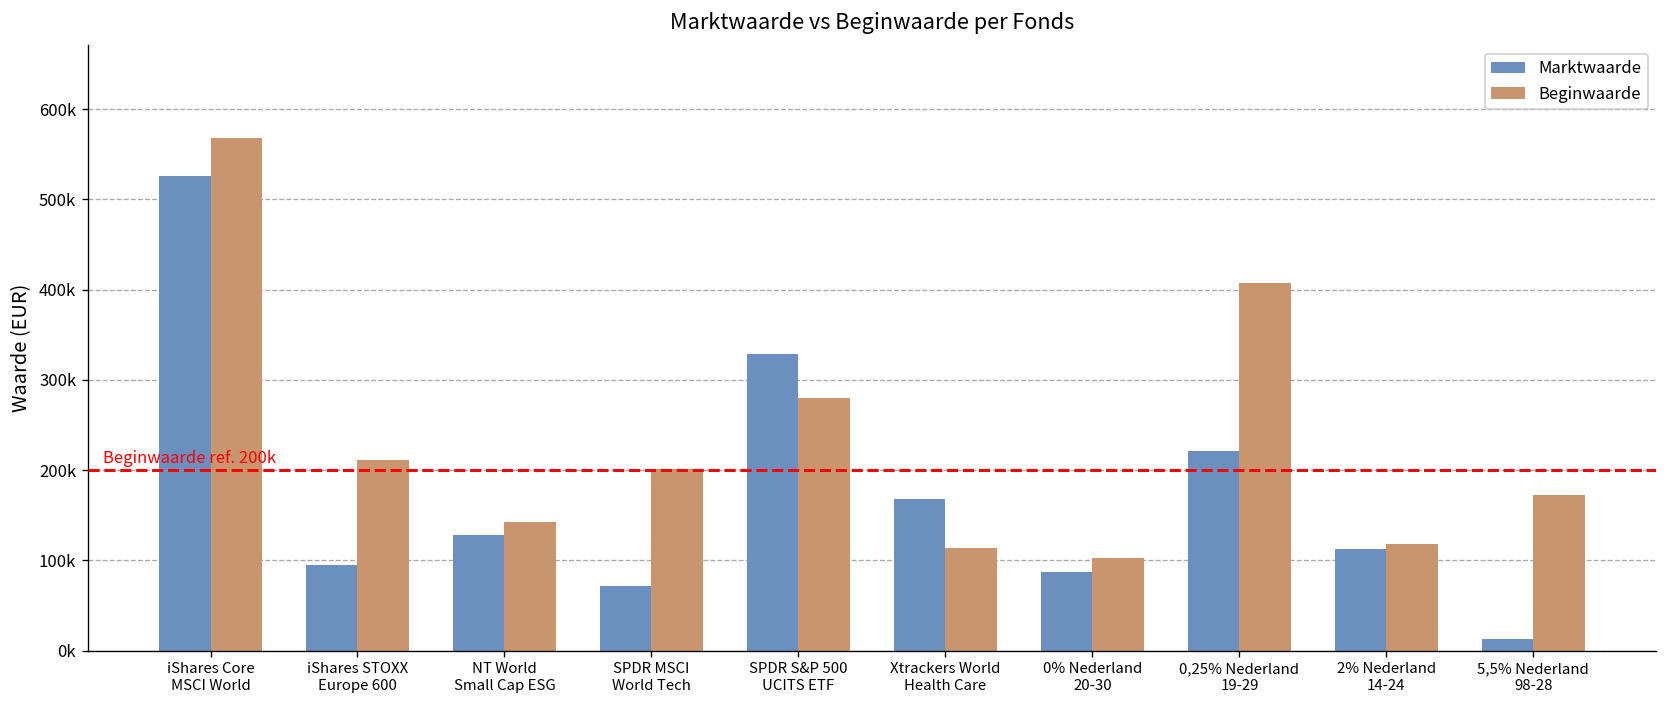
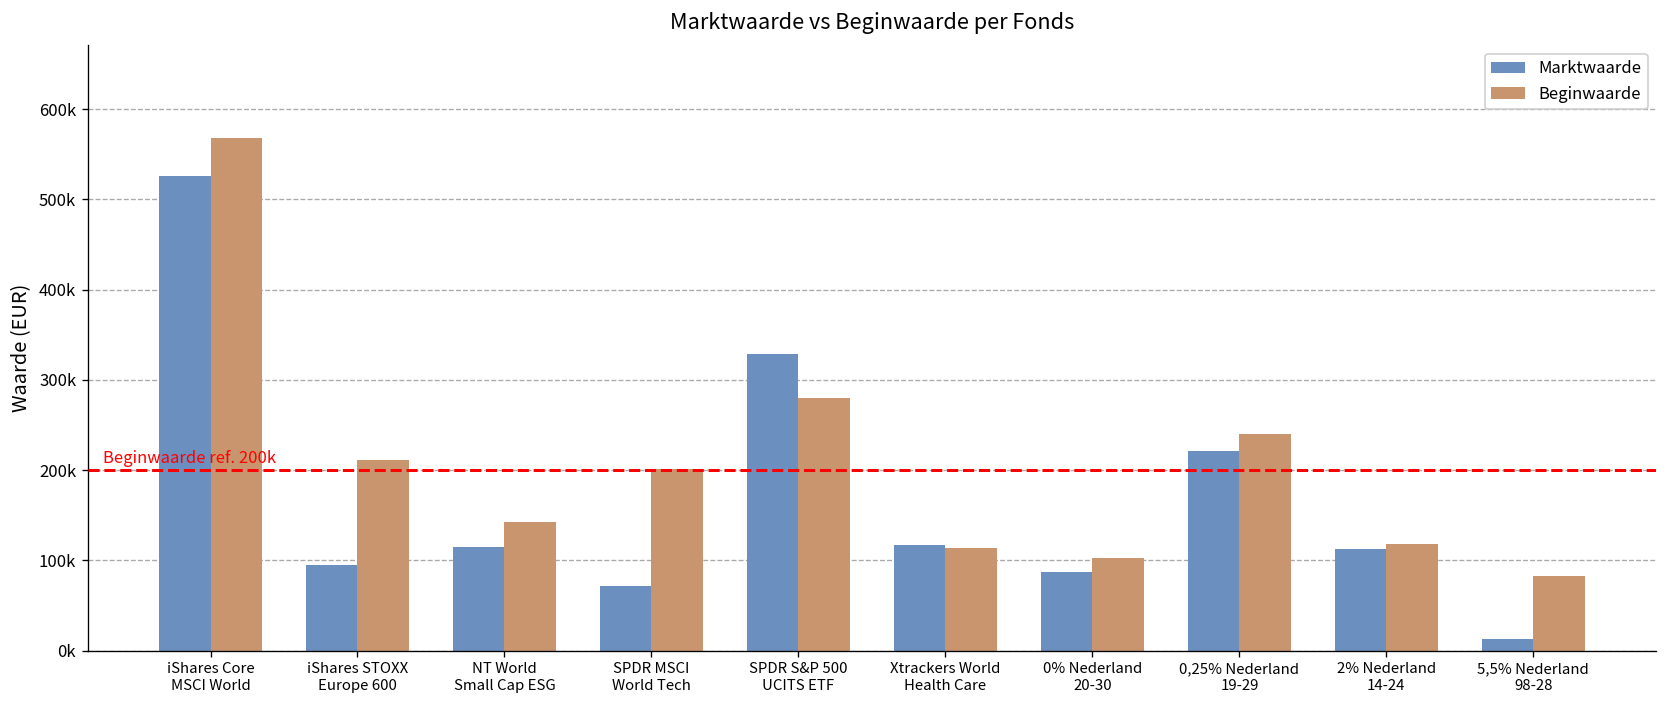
  {
    "Marktwaarde": {
      "iShares STOXX Europe 600": 100000,
-     "NT World Small Cap ESG": 130000,
+     "NT World Small Cap ESG": 120000,
      "SPDR MSCI World Tech": 70000,
      "SPDR S&P 500 UCITS ETF": 330000,
-     "Xtrackers World Health Care": 170000,
+     "Xtrackers World Health Care": 120000,
      "0% Nederland 20-30": 90000,
      "0,25% Nederland 19-29": 220000,
      "2% Nederland 14-24": 110000,
      "5,5% Nederland 98-28": 10000
    },
    "Beginwaarde": {
      "iShares Core MSCI World": 570000,
      "iShares STOXX Europe 600": 210000,
      "NT World Small Cap ESG": 140000,
      "SPDR MSCI World Tech": 200000,
      "SPDR S&P 500 UCITS ETF": 280000,
      "Xtrackers World Health Care": 110000,
      "0% Nederland 20-30": 100000,
-     "0,25% Nederland 19-29": 410000,
+     "0,25% Nederland 19-29": 240000,
      "2% Nederland 14-24": 120000,
-     "5,5% Nederland 98-28": 170000
+     "5,5% Nederland 98-28": 80000
    }
  }
